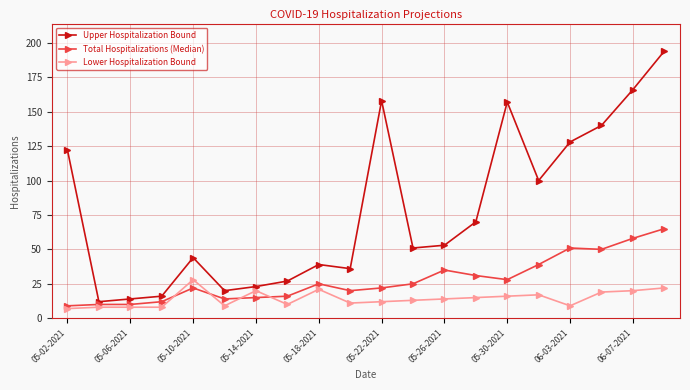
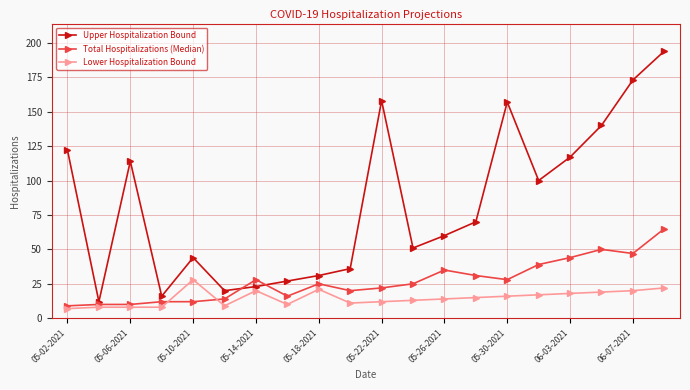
  {
    "Upper Hospitalization Bound": {
      "05-02-2021": 122,
-     "05-06-2021": 14,
+     "05-06-2021": 114,
      "05-10-2021": 44,
      "05-14-2021": 23,
-     "05-18-2021": 39,
+     "05-18-2021": 31,
      "05-22-2021": 158,
-     "05-26-2021": 53,
+     "05-26-2021": 60,
      "05-30-2021": 157,
-     "06-03-2021": 128,
-     "06-07-2021": 166
+     "06-03-2021": 117,
+     "06-07-2021": 173
    },
    "Total Hospitalizations (Median)": {
      "05-02-2021": 9,
      "05-06-2021": 10,
-     "05-10-2021": 22,
-     "05-14-2021": 15,
+     "05-10-2021": 12,
+     "05-14-2021": 28,
      "05-18-2021": 25,
      "05-22-2021": 22,
      "05-26-2021": 35,
      "05-30-2021": 28,
-     "06-03-2021": 51,
-     "06-07-2021": 58
+     "06-03-2021": 44,
+     "06-07-2021": 47
    },
    "Lower Hospitalization Bound": {
      "05-02-2021": 7,
      "05-06-2021": 8,
      "05-10-2021": 28,
      "05-14-2021": 20,
      "05-18-2021": 21,
      "05-22-2021": 12,
      "05-26-2021": 14,
      "05-30-2021": 16,
-     "06-03-2021": 9,
+     "06-03-2021": 18,
      "06-07-2021": 20
    }
  }
